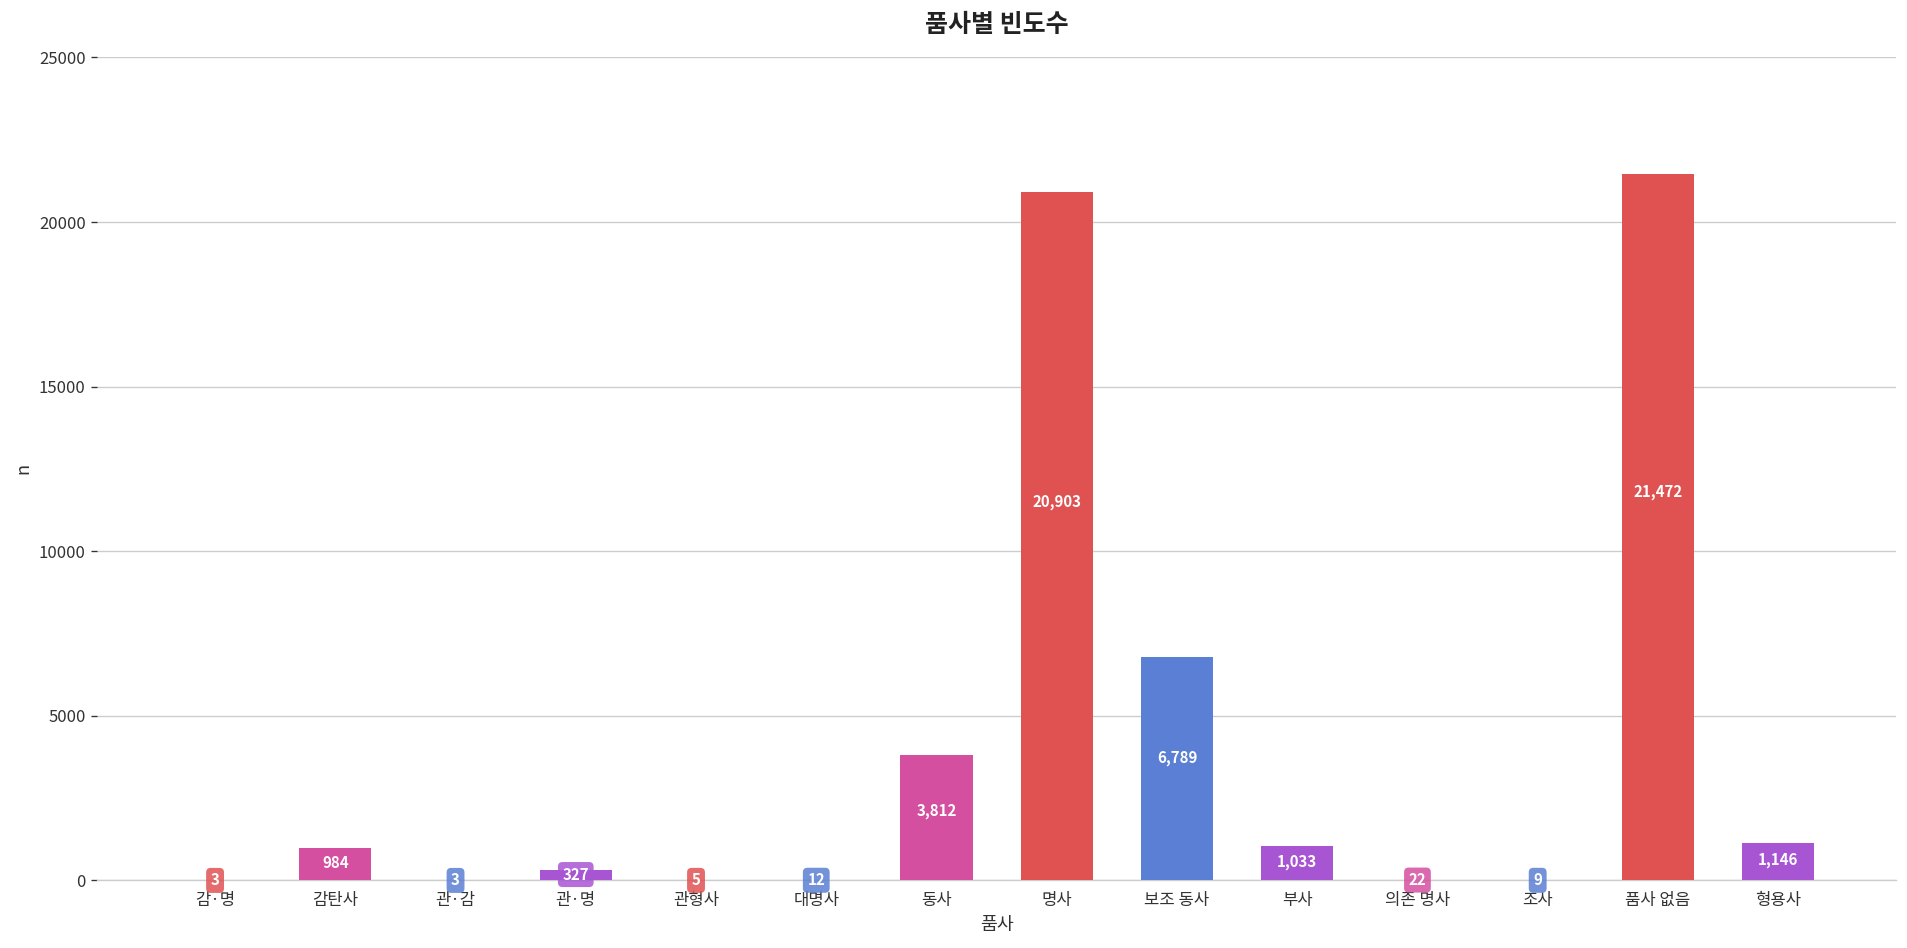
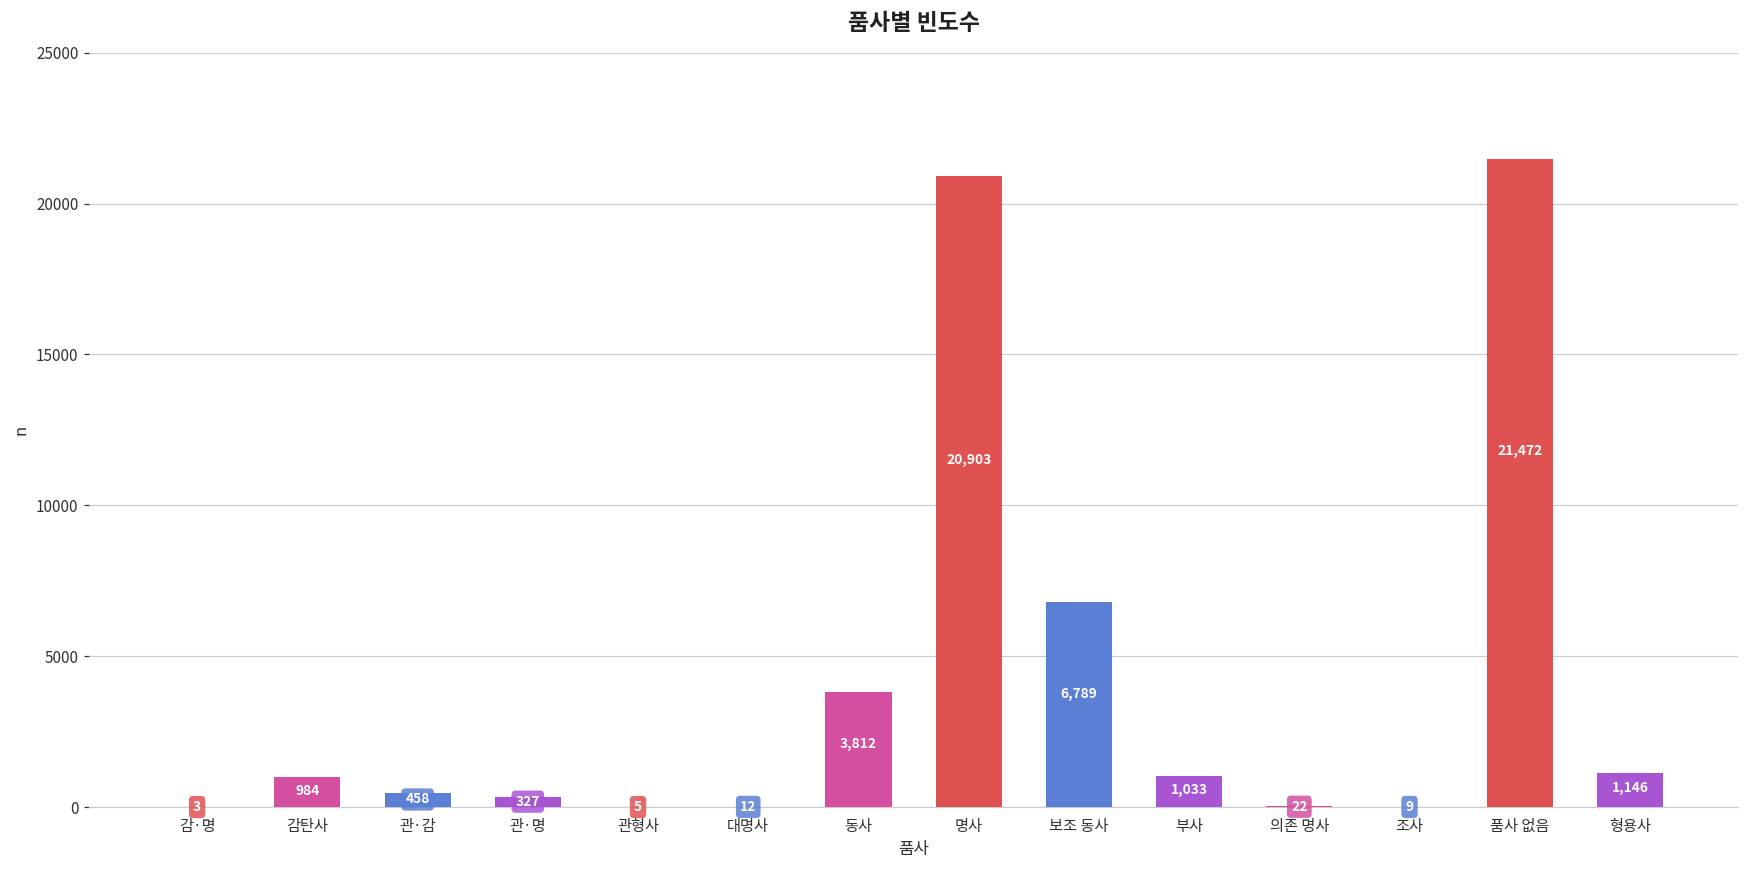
  {
-   "관·감": 3
+   "관·감": 458
  }
